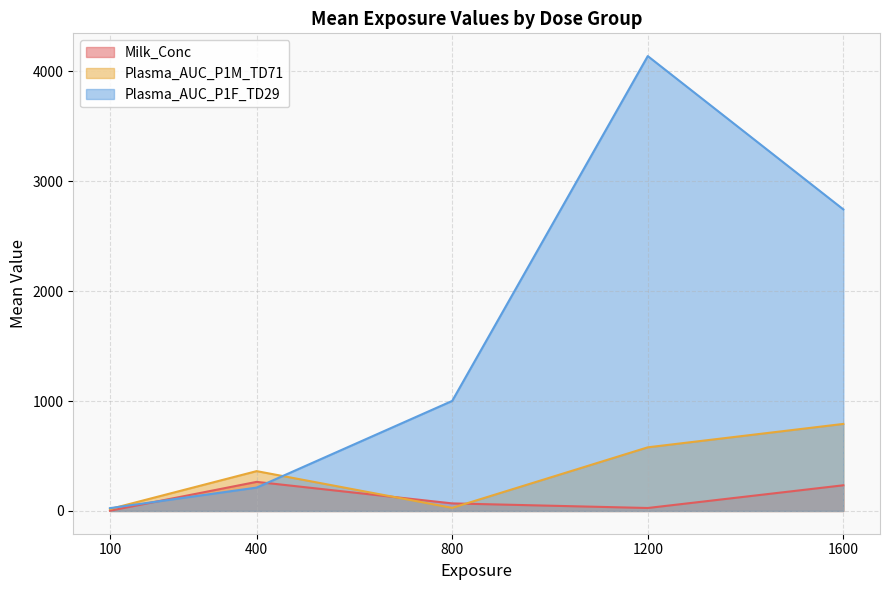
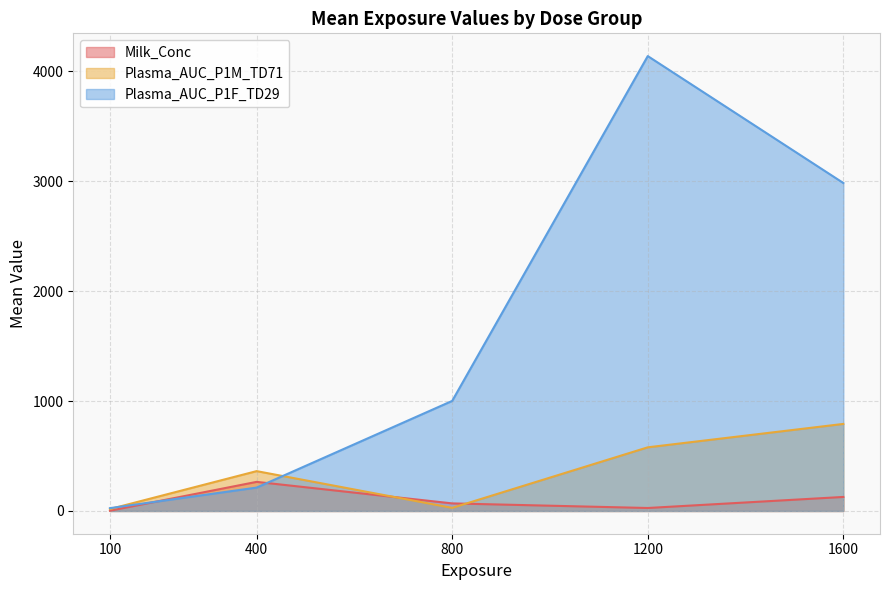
  {
    "Milk_Conc": {
      "400": 260,
      "800": 70,
      "1200": 30,
-     "1600": 230
+     "1600": 130
    },
    "Plasma_AUC_P1M_TD71": {
      "400": 360,
      "800": 30,
      "1200": 580,
      "1600": 790
    },
    "Plasma_AUC_P1F_TD29": {
      "400": 210,
      "800": 1000,
      "1200": 4140,
-     "1600": 2740
+     "1600": 2980
    }
  }
